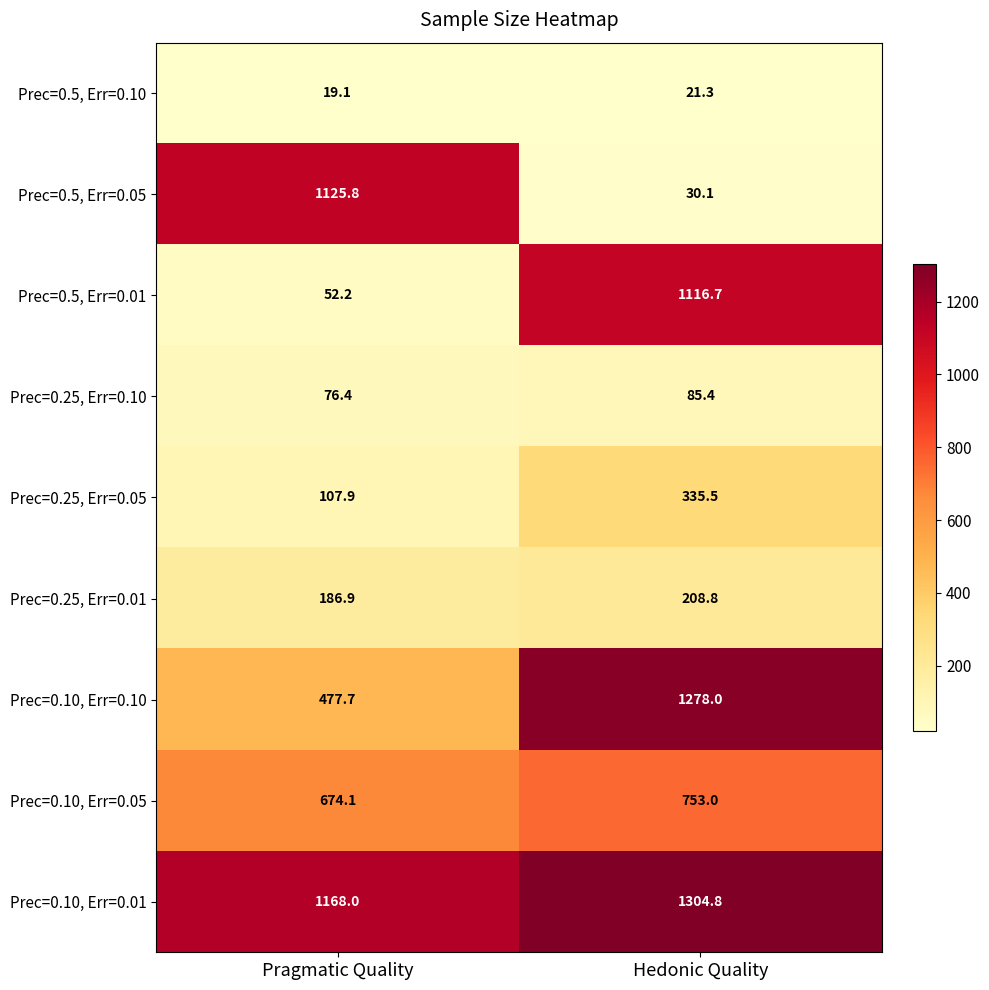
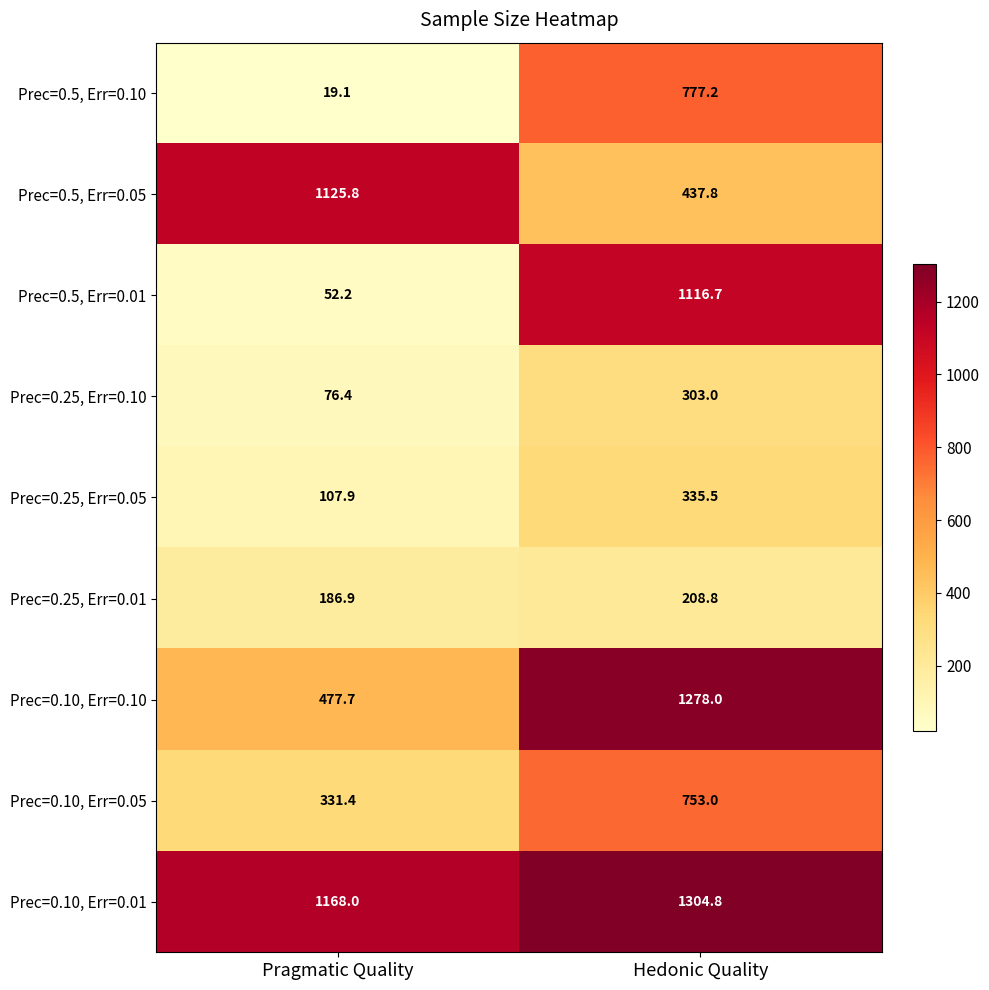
  {
    "Prec=0.5, Err=0.10": {
      "Pragmatic Quality": 19.1,
-     "Hedonic Quality": 21.3
+     "Hedonic Quality": 777.2
    },
    "Prec=0.5, Err=0.05": {
      "Pragmatic Quality": 1125.8,
-     "Hedonic Quality": 30.1
+     "Hedonic Quality": 437.8
    },
    "Prec=0.5, Err=0.01": {
      "Pragmatic Quality": 52.2,
      "Hedonic Quality": 1116.7
    },
    "Prec=0.25, Err=0.10": {
      "Pragmatic Quality": 76.4,
-     "Hedonic Quality": 85.4
+     "Hedonic Quality": 303.0
    },
    "Prec=0.25, Err=0.05": {
      "Pragmatic Quality": 107.9,
      "Hedonic Quality": 335.5
    },
    "Prec=0.25, Err=0.01": {
      "Pragmatic Quality": 186.9,
      "Hedonic Quality": 208.8
    },
    "Prec=0.10, Err=0.10": {
      "Pragmatic Quality": 477.7,
      "Hedonic Quality": 1278.0
    },
    "Prec=0.10, Err=0.05": {
-     "Pragmatic Quality": 674.1,
+     "Pragmatic Quality": 331.4,
      "Hedonic Quality": 753.0
    },
    "Prec=0.10, Err=0.01": {
      "Pragmatic Quality": 1168.0,
      "Hedonic Quality": 1304.8
    }
  }
